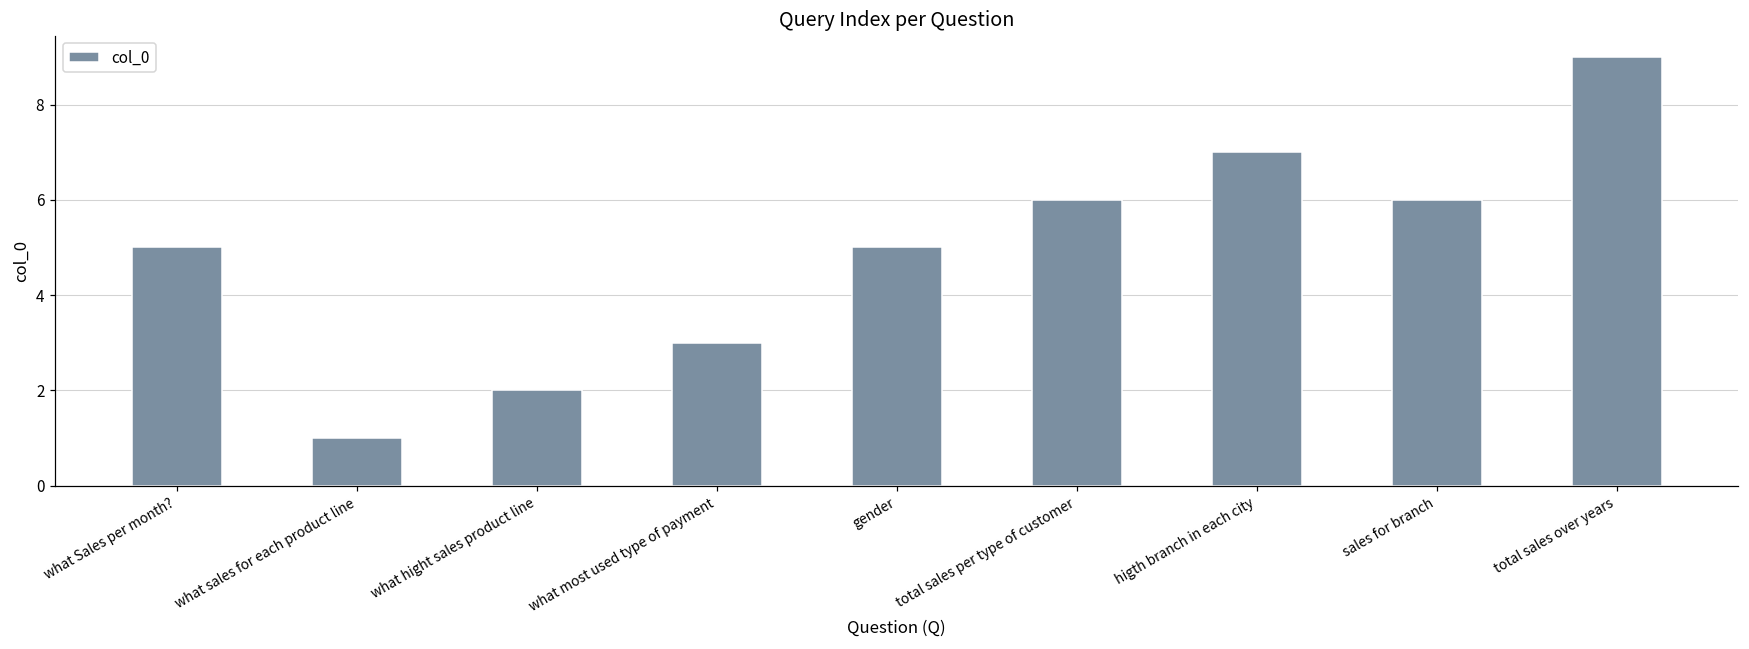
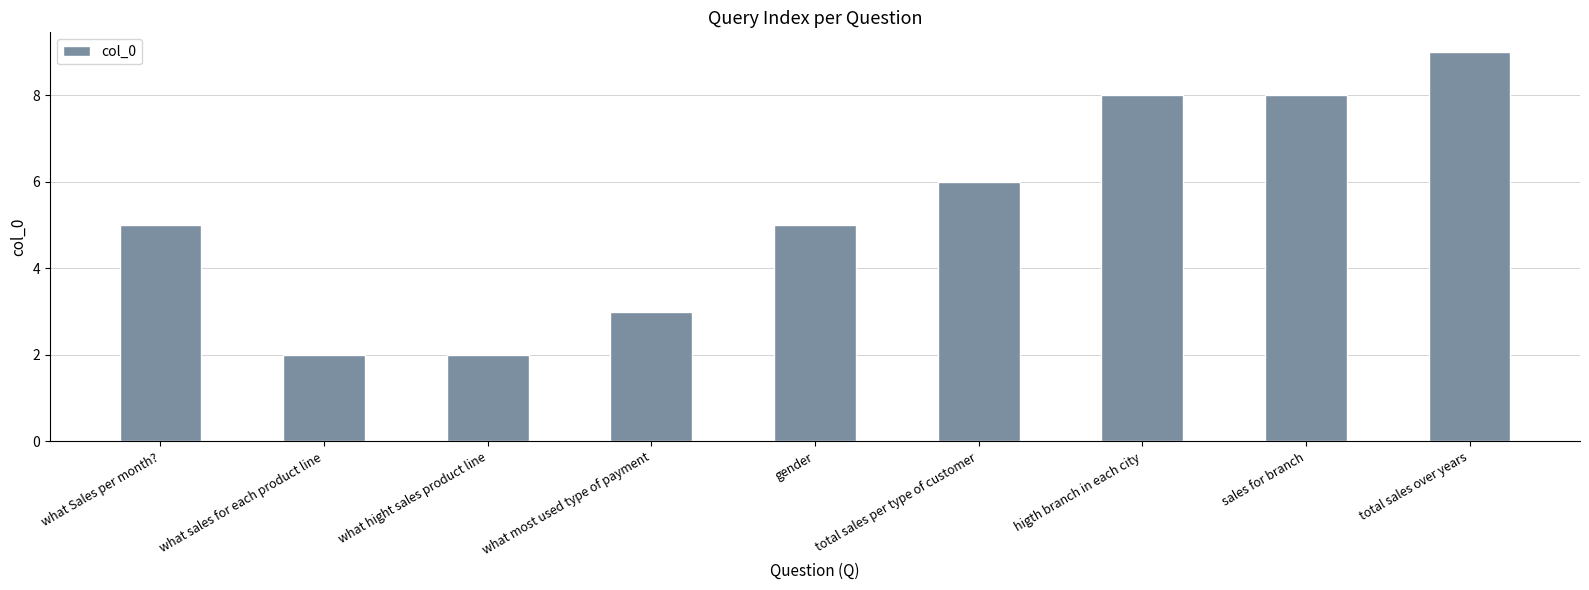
  {
    "what Sales per month?": 5,
-   "what sales for each product line": 1,
+   "what sales for each product line": 2,
    "what hight sales product line": 2,
    "what most used type of payment": 3,
    "gender": 5,
    "total sales per type of customer": 6,
-   "higth branch in each city": 7,
-   "sales for branch": 6,
+   "higth branch in each city": 8,
+   "sales for branch": 8,
    "total sales over years": 9
  }
